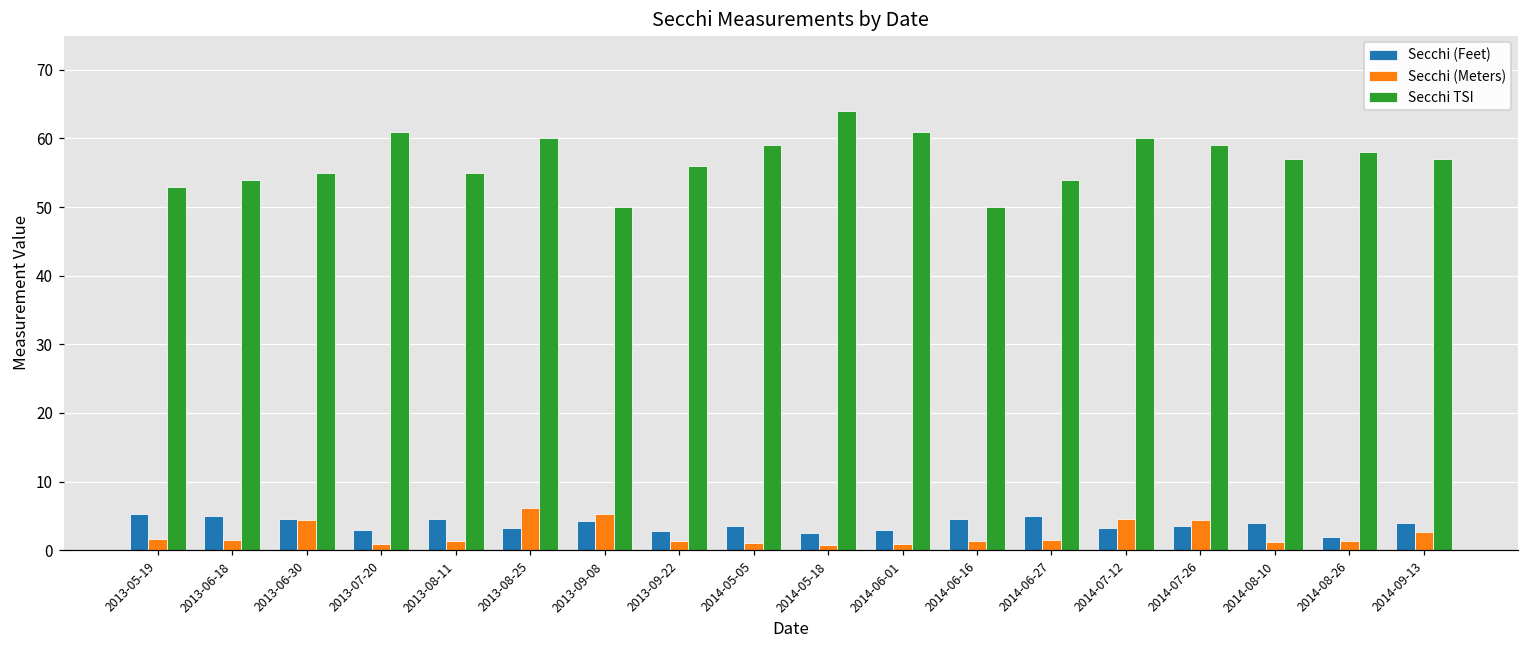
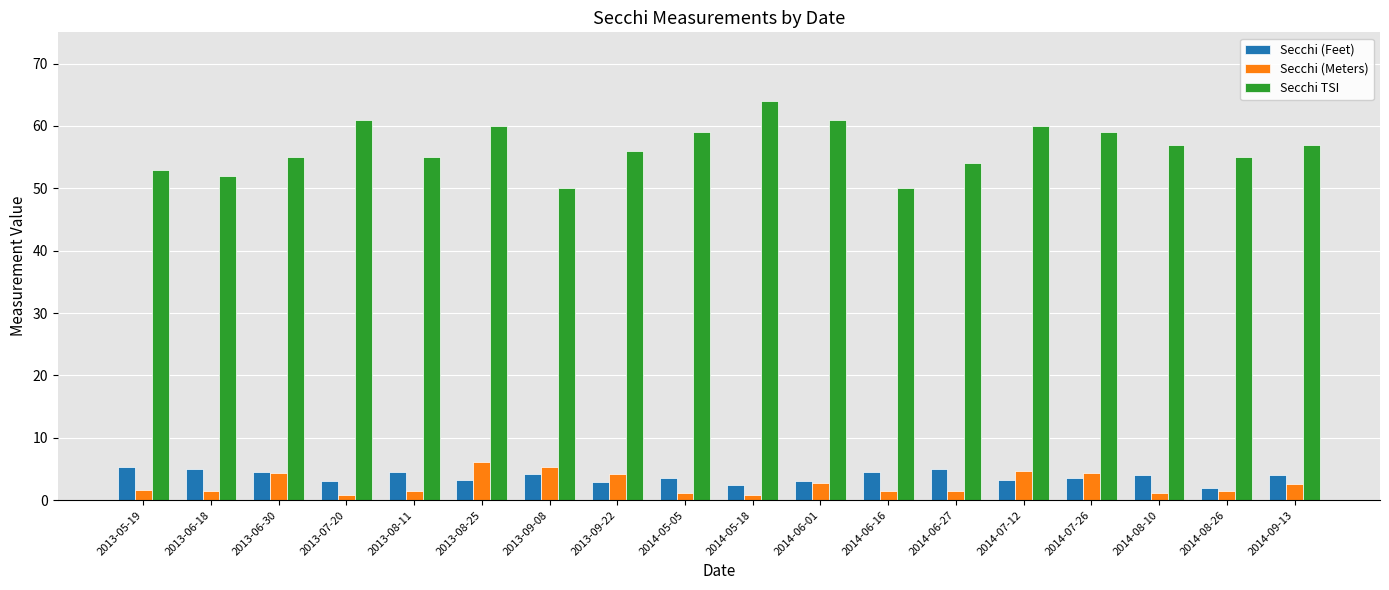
  {
    "Secchi (Feet)": {
      "2013-05-19": 5,
      "2013-06-18": 5,
      "2013-06-30": 5,
      "2013-07-20": 3,
      "2013-08-11": 5,
      "2013-08-25": 3,
      "2013-09-08": 4,
      "2013-09-22": 3,
      "2014-05-05": 4,
      "2014-05-18": 3,
      "2014-06-01": 3,
      "2014-06-16": 5,
      "2014-06-27": 5,
      "2014-07-12": 3,
      "2014-07-26": 4,
      "2014-08-10": 4,
      "2014-08-26": 2,
      "2014-09-13": 4
    },
    "Secchi (Meters)": {
      "2013-05-19": 2,
      "2013-06-18": 2,
      "2013-06-30": 4,
      "2013-07-20": 1,
      "2013-08-11": 1,
      "2013-08-25": 6,
      "2013-09-08": 5,
-     "2013-09-22": 1,
+     "2013-09-22": 4,
      "2014-05-05": 1,
      "2014-05-18": 1,
-     "2014-06-01": 1,
+     "2014-06-01": 3,
      "2014-06-16": 1,
      "2014-06-27": 2,
      "2014-07-12": 5,
      "2014-07-26": 4,
      "2014-08-10": 1,
      "2014-08-26": 1,
      "2014-09-13": 3
    },
    "Secchi TSI": {
      "2013-05-19": 53,
-     "2013-06-18": 54,
+     "2013-06-18": 52,
      "2013-06-30": 55,
      "2013-07-20": 61,
      "2013-08-11": 55,
      "2013-08-25": 60,
      "2013-09-08": 50,
      "2013-09-22": 56,
      "2014-05-05": 59,
      "2014-05-18": 64,
      "2014-06-01": 61,
      "2014-06-16": 50,
      "2014-06-27": 54,
      "2014-07-12": 60,
      "2014-07-26": 59,
      "2014-08-10": 57,
-     "2014-08-26": 58,
+     "2014-08-26": 55,
      "2014-09-13": 57
    }
  }
